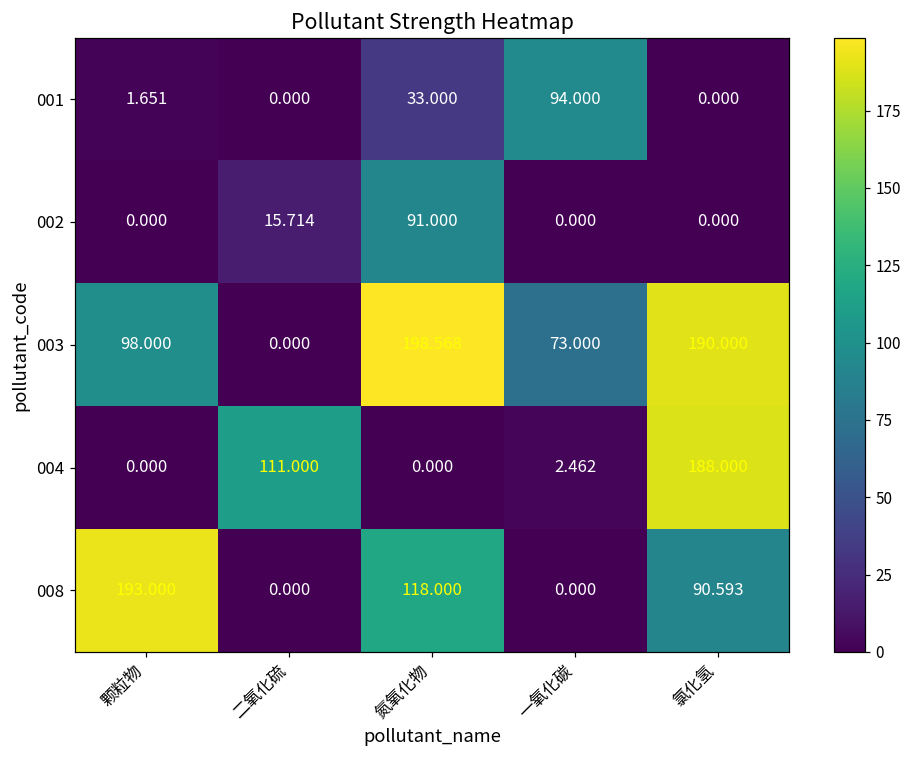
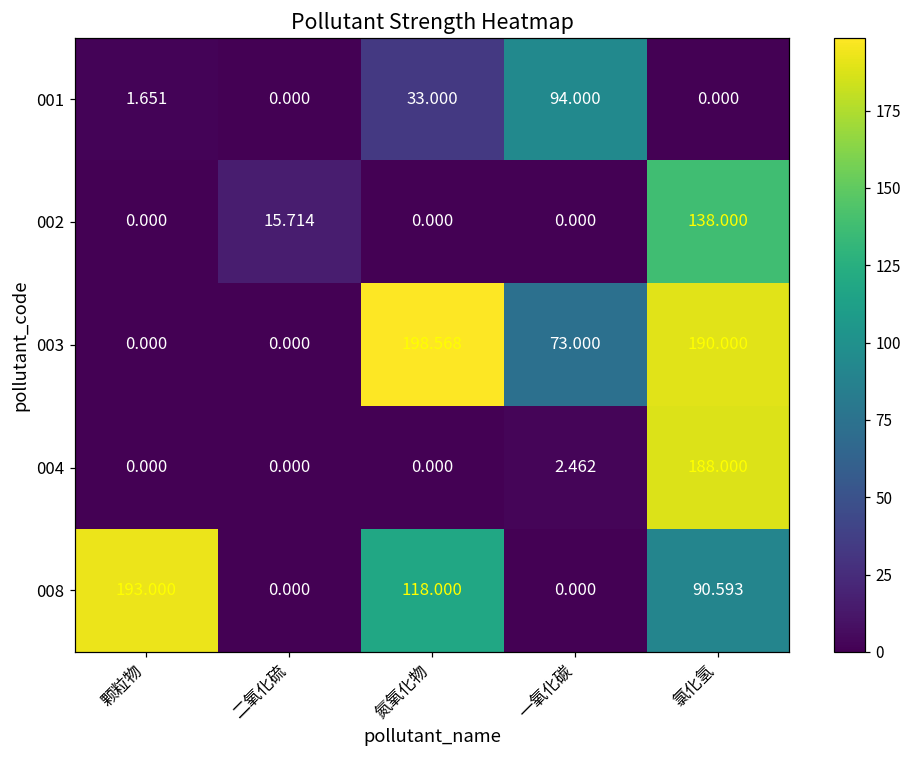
  {
    "001": {
      "颗粒物": 1.651,
      "二氧化硫": 0.000,
      "氮氧化物": 33.000,
      "一氧化碳": 94.000,
      "氯化氢": 0.000
    },
    "002": {
      "颗粒物": 0.000,
      "二氧化硫": 15.714,
-     "氮氧化物": 91.000,
+     "氮氧化物": 0.000,
      "一氧化碳": 0.000,
-     "氯化氢": 0.000
+     "氯化氢": 138.000
    },
    "003": {
-     "颗粒物": 98.000,
+     "颗粒物": 0.000,
      "二氧化硫": 0.000,
      "一氧化碳": 73.000
    },
    "004": {
      "颗粒物": 0.000,
-     "二氧化硫": 111.000,
+     "二氧化硫": 0.000,
      "氮氧化物": 0.000,
      "一氧化碳": 2.462
    },
    "008": {
      "二氧化硫": 0.000,
      "氮氧化物": 118.000,
      "一氧化碳": 0.000,
      "氯化氢": 90.593
    }
  }
